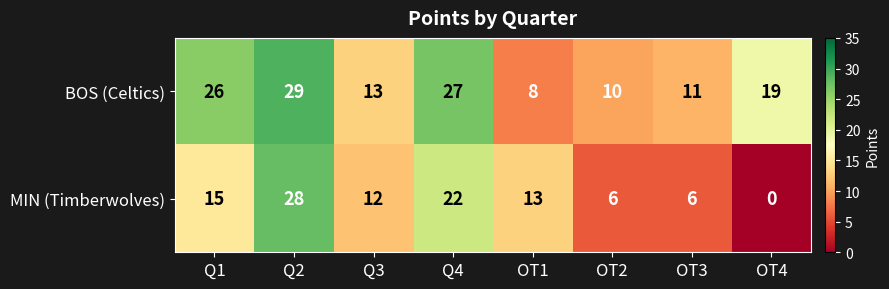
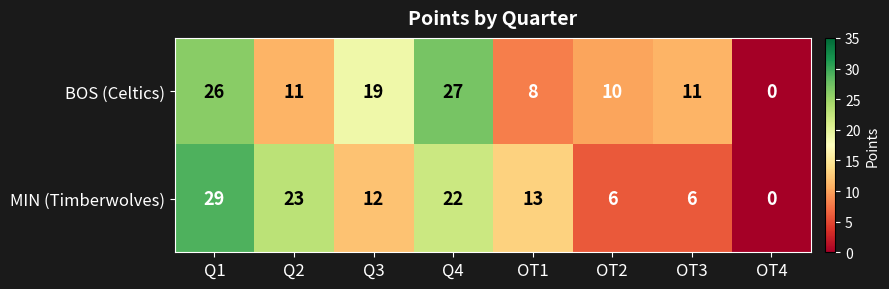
  {
    "BOS (Celtics)": {
      "Q1": 26,
-     "Q2": 29,
-     "Q3": 13,
+     "Q2": 11,
+     "Q3": 19,
      "Q4": 27,
      "OT1": 8,
      "OT2": 10,
      "OT3": 11,
-     "OT4": 19
+     "OT4": 0
    },
    "MIN (Timberwolves)": {
-     "Q1": 15,
-     "Q2": 28,
+     "Q1": 29,
+     "Q2": 23,
      "Q3": 12,
      "Q4": 22,
      "OT1": 13,
      "OT2": 6,
      "OT3": 6,
      "OT4": 0
    }
  }
